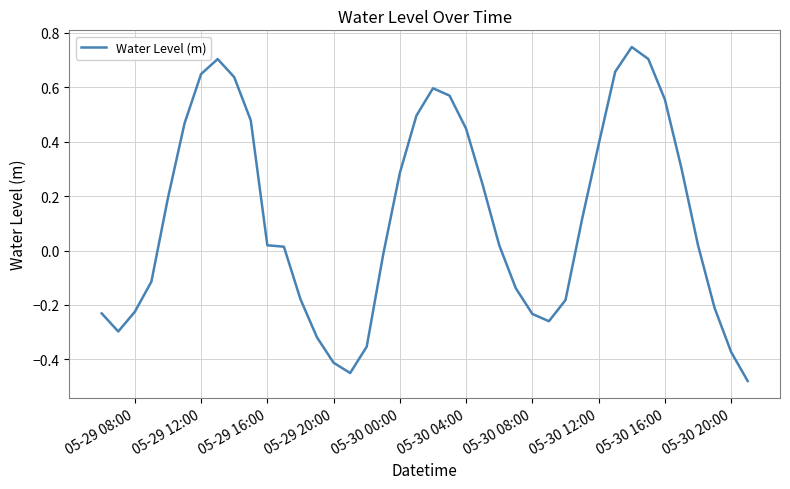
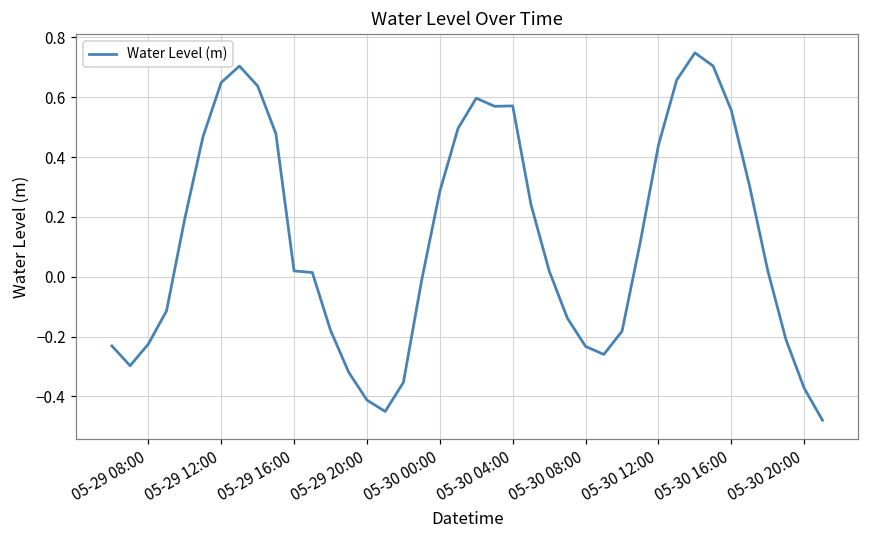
  {
    "05-29 08:00": -0.23,
    "05-29 12:00": 0.65,
    "05-29 16:00": 0.02,
    "05-29 20:00": -0.41,
    "05-30 00:00": 0.29,
-   "05-30 04:00": 0.45,
+   "05-30 04:00": 0.57,
    "05-30 08:00": -0.23,
-   "05-30 12:00": 0.39,
+   "05-30 12:00": 0.44,
    "05-30 16:00": 0.56,
    "05-30 20:00": -0.37
  }
